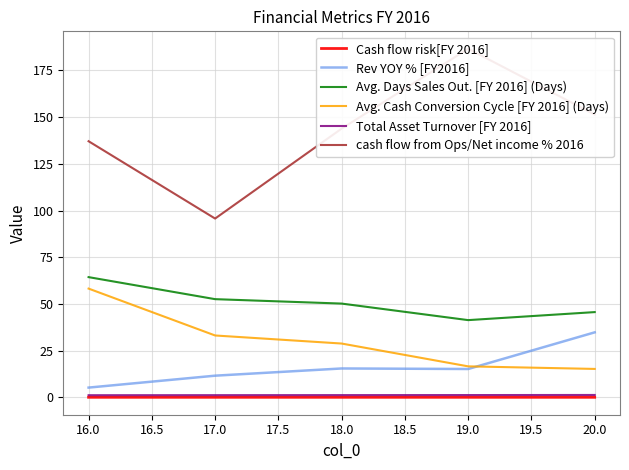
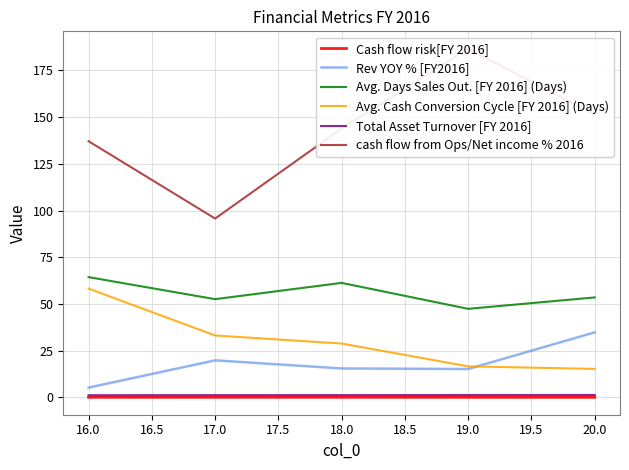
  {
    "Rev YOY % [FY2016]": {
      "16.0": 5,
-     "17.0": 12,
+     "17.0": 20,
      "18.0": 15,
      "19.0": 15,
      "20.0": 35
    },
    "Avg. Days Sales Out. [FY 2016] (Days)": {
      "16.0": 64,
      "17.0": 53,
-     "18.0": 50,
-     "19.0": 41,
-     "20.0": 46
+     "18.0": 61,
+     "19.0": 47,
+     "20.0": 53
    },
    "Avg. Cash Conversion Cycle [FY 2016] (Days)": {
      "16.0": 58,
      "17.0": 33,
      "18.0": 29,
      "19.0": 17,
      "20.0": 15
    },
    "cash flow from Ops/Net income % 2016": {
      "16.0": 137,
      "17.0": 96
    }
  }
